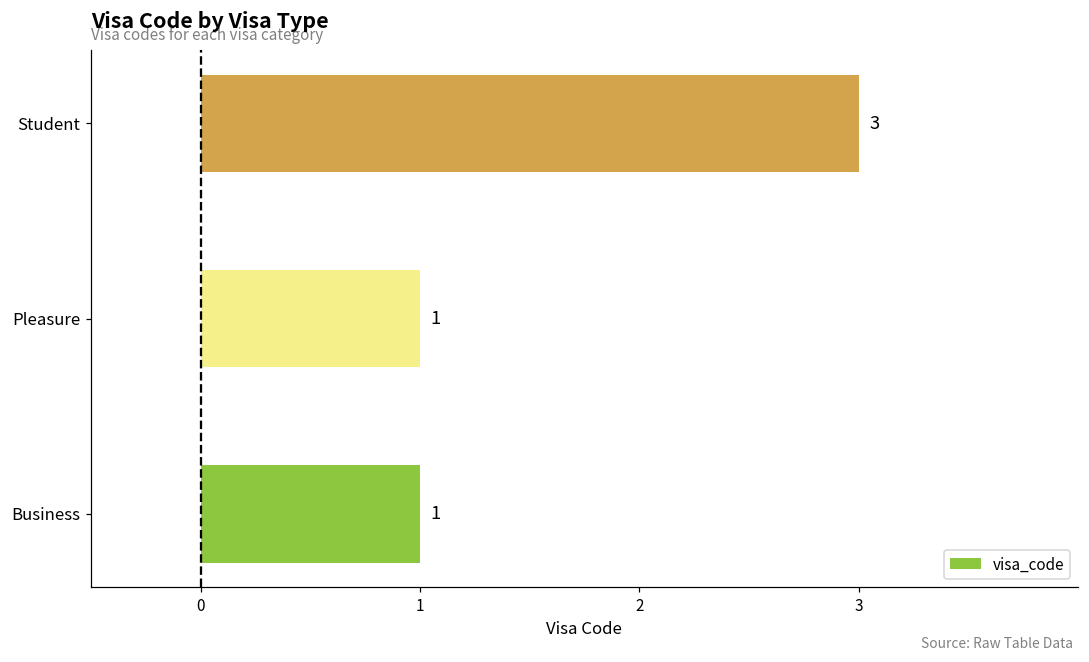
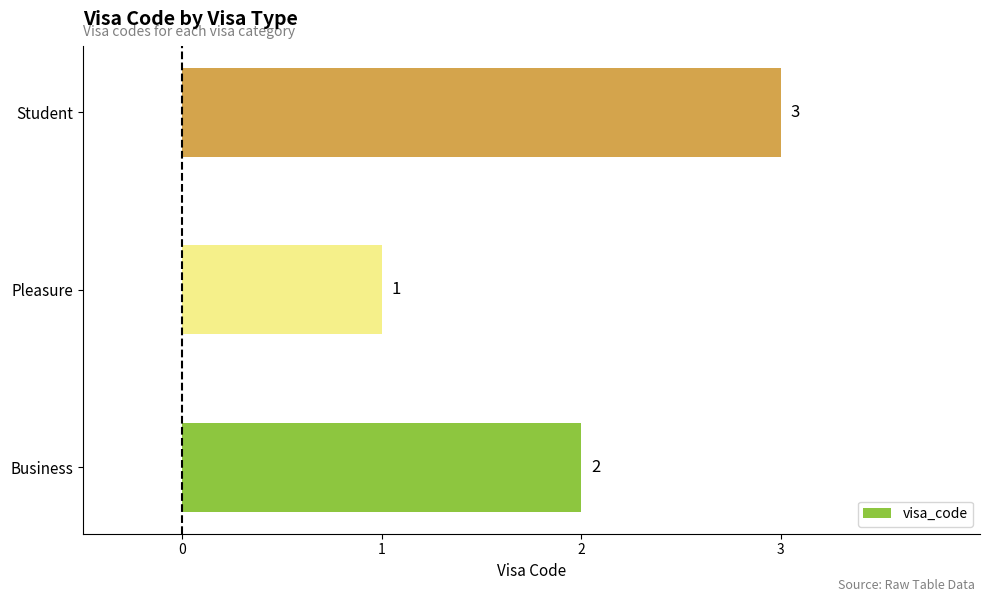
  {
    "Student": 3,
    "Pleasure": 1,
-   "Business": 1
+   "Business": 2
  }
